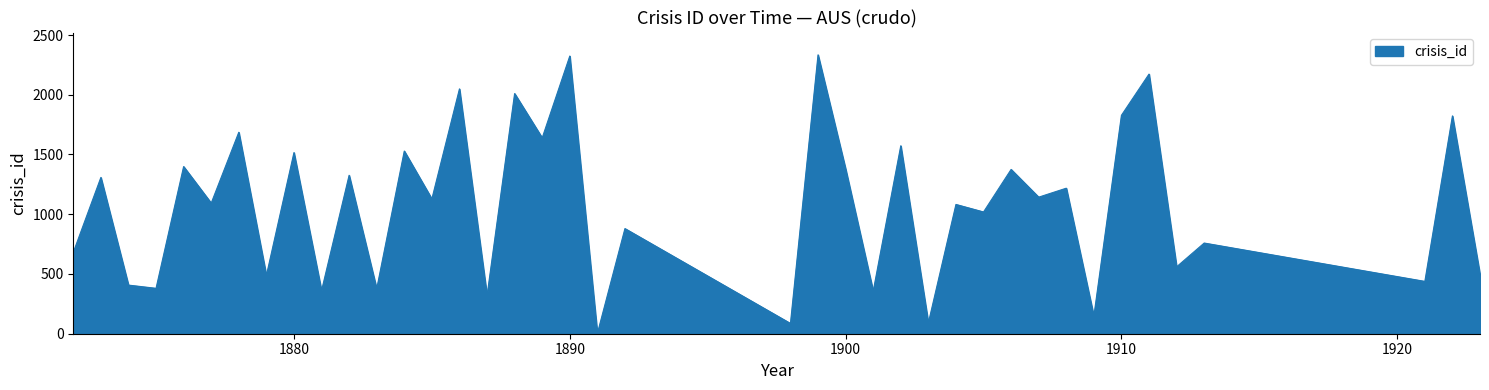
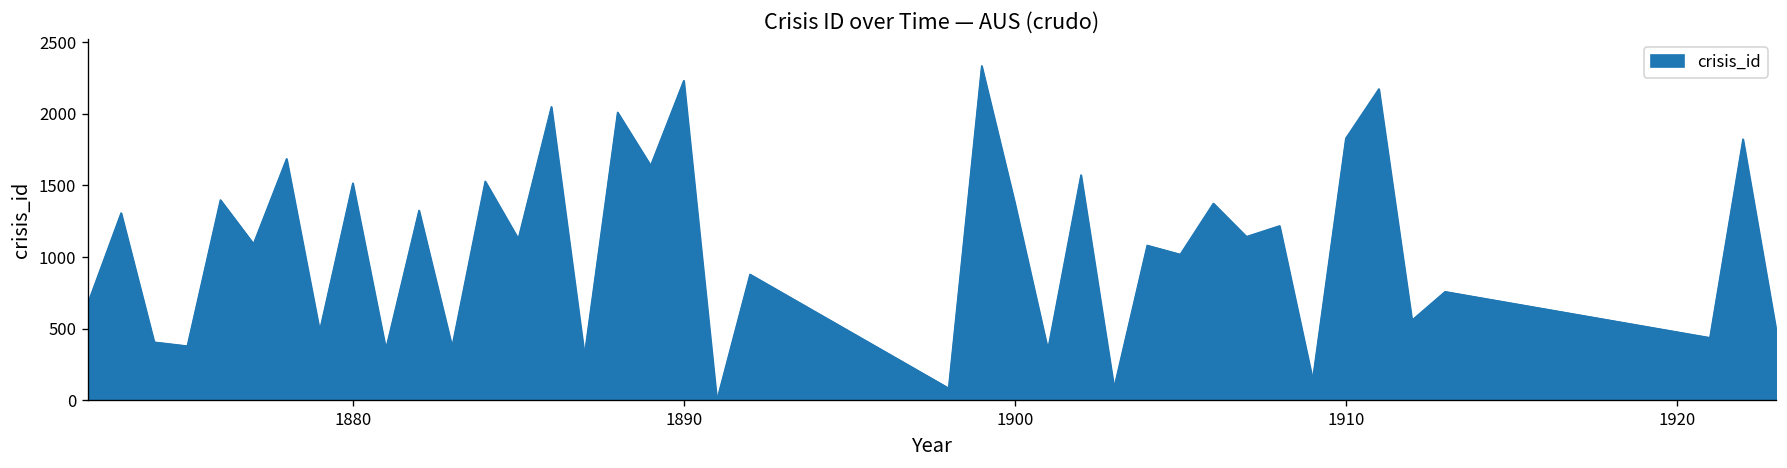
  {
    "1880": 1520,
-   "1890": 2320,
+   "1890": 2230,
    "1900": 1380,
    "1910": 1830
  }
